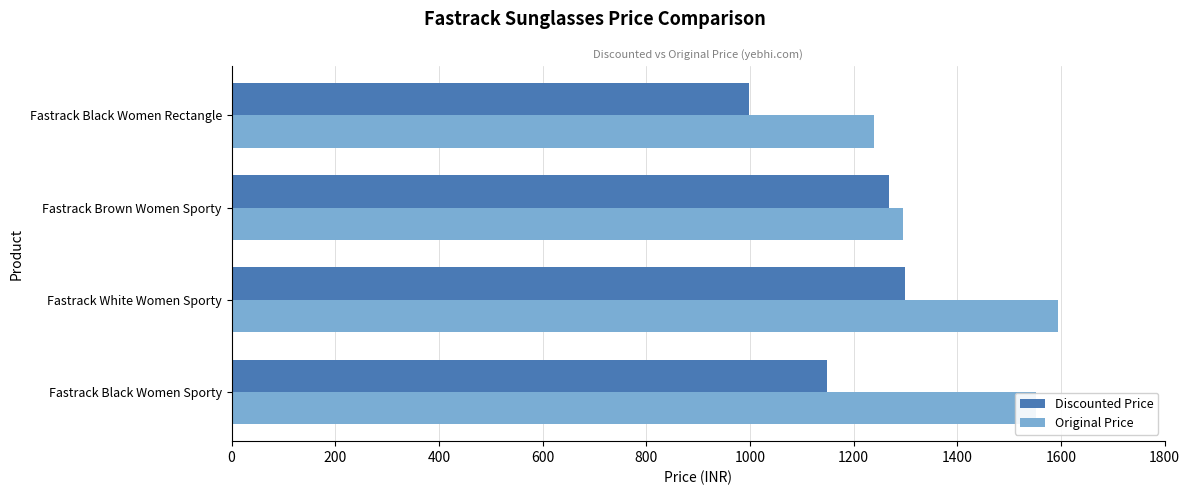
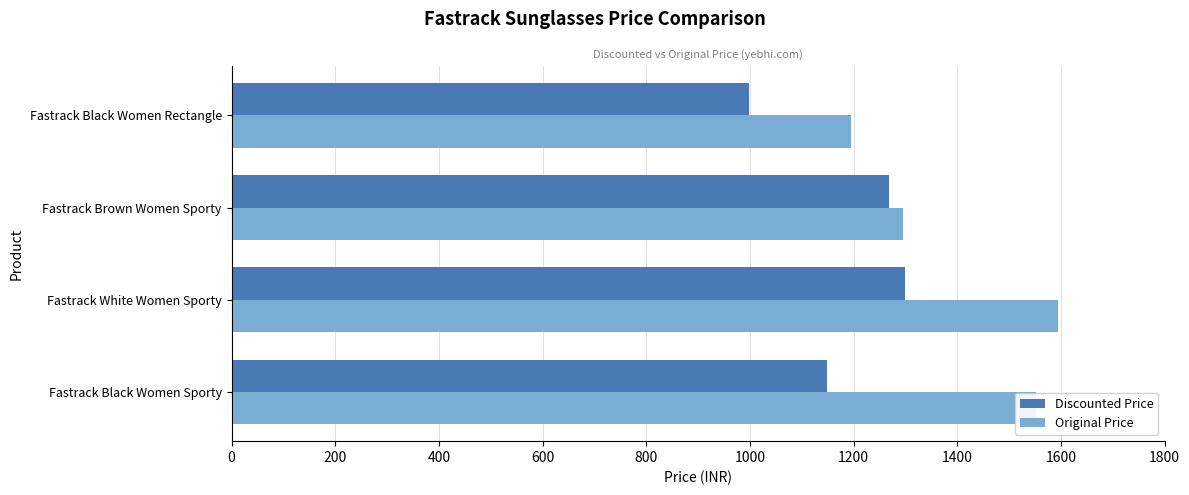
  {
    "Discounted Price": {
      "Fastrack Black Women Rectangle": 1000,
      "Fastrack Brown Women Sporty": 1270,
      "Fastrack White Women Sporty": 1300,
      "Fastrack Black Women Sporty": 1150
    },
    "Original Price": {
-     "Fastrack Black Women Rectangle": 1240,
+     "Fastrack Black Women Rectangle": 1200,
      "Fastrack Brown Women Sporty": 1300,
      "Fastrack White Women Sporty": 1600
    }
  }
